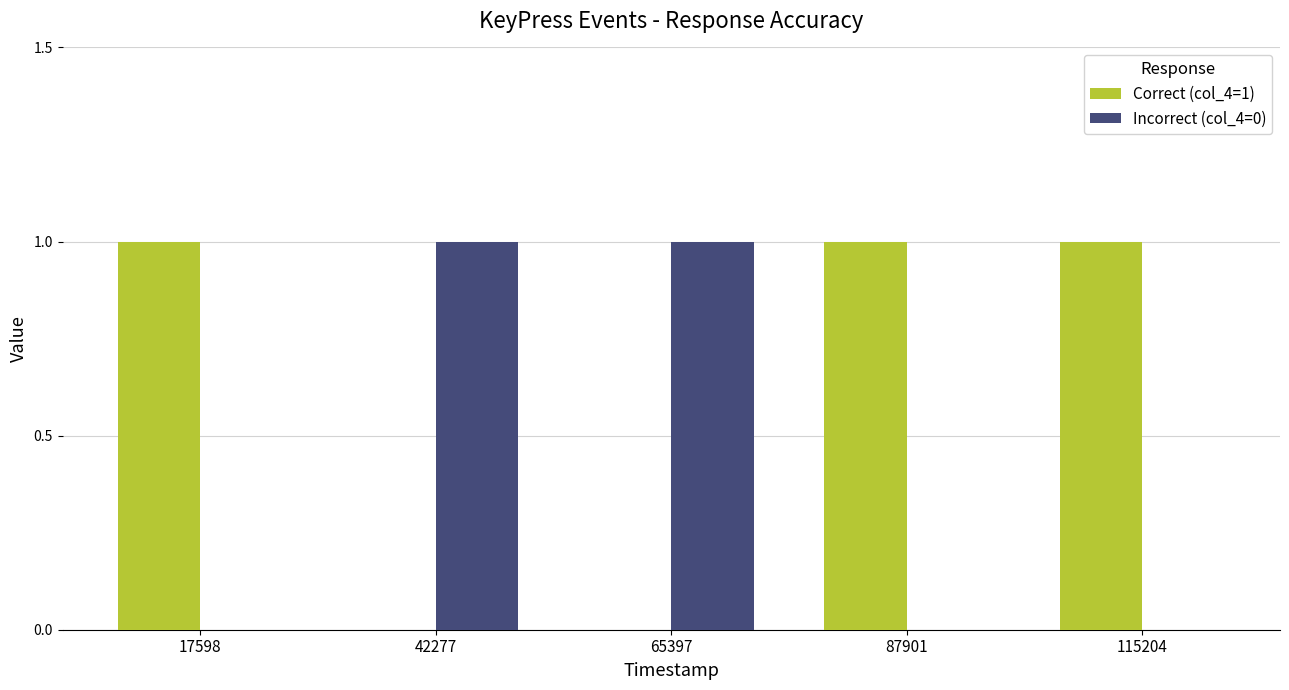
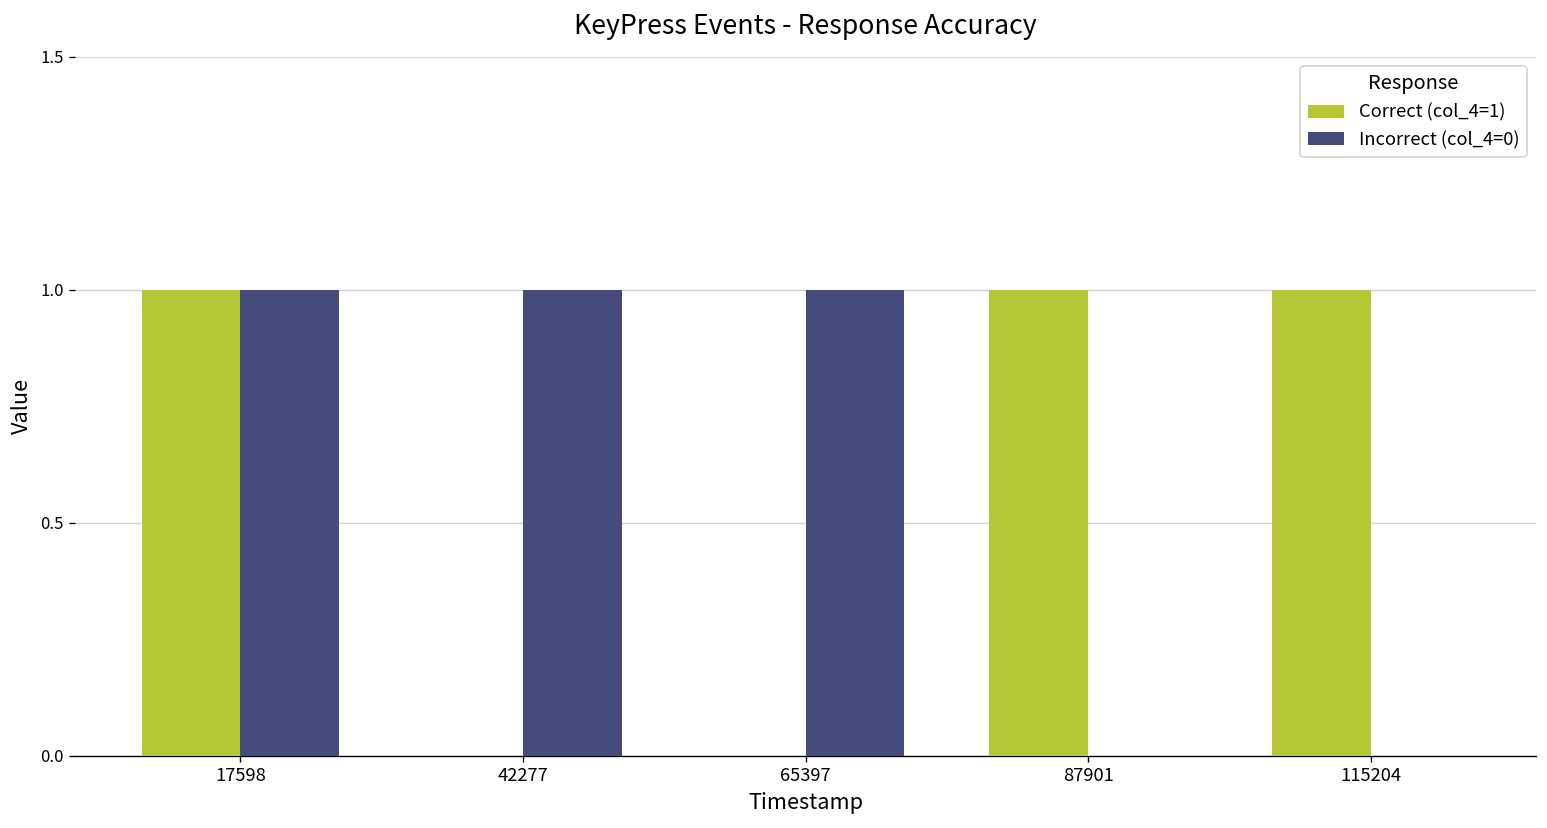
  {
    "Correct (col_4=1)": {
      "17598": 1,
      "42277": 0,
      "65397": 0,
      "87901": 1,
      "115204": 1
    },
    "Incorrect (col_4=0)": {
-     "17598": 0,
+     "17598": 1,
      "42277": 1,
      "65397": 1,
      "87901": 0,
      "115204": 0
    }
  }
